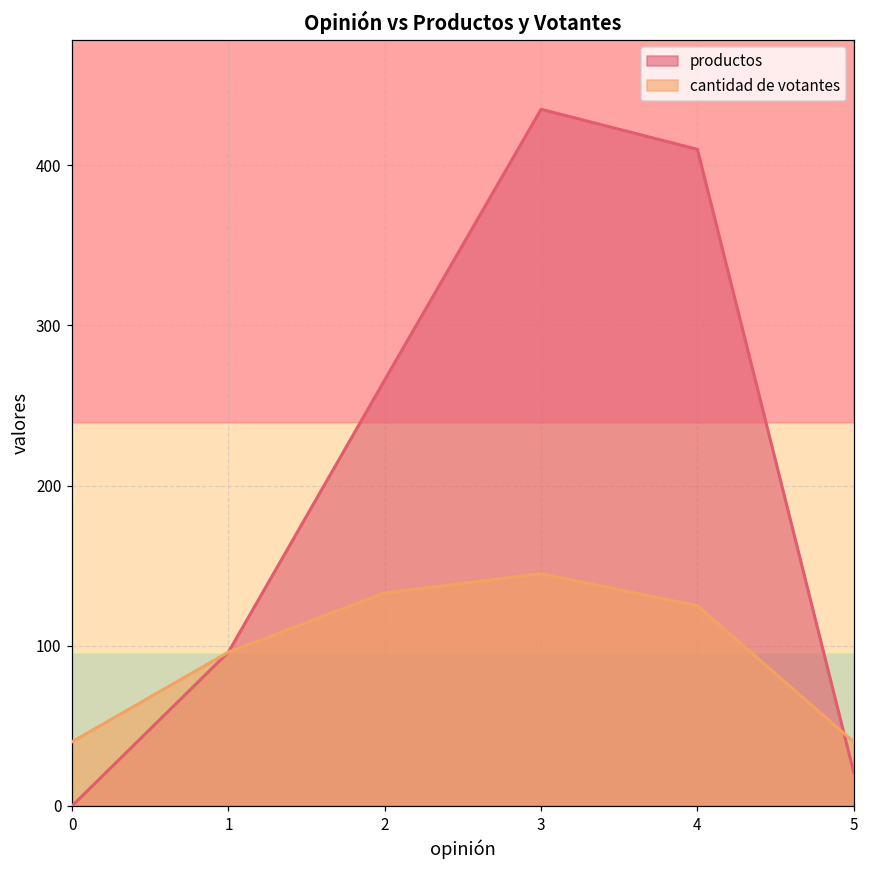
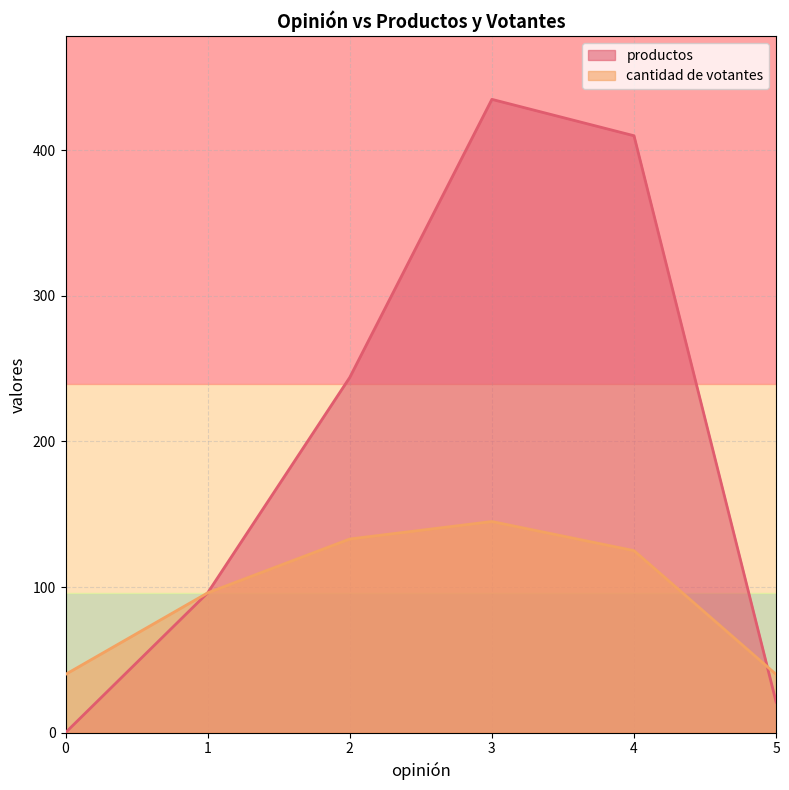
  {
    "productos": {
      "0": 0,
-     "2": 266,
+     "2": 244,
      "3": 435,
      "4": 410,
      "5": 21
    },
    "cantidad de votantes": {
      "0": 40,
      "2": 133,
      "3": 145,
      "4": 125,
      "5": 40
    }
  }
